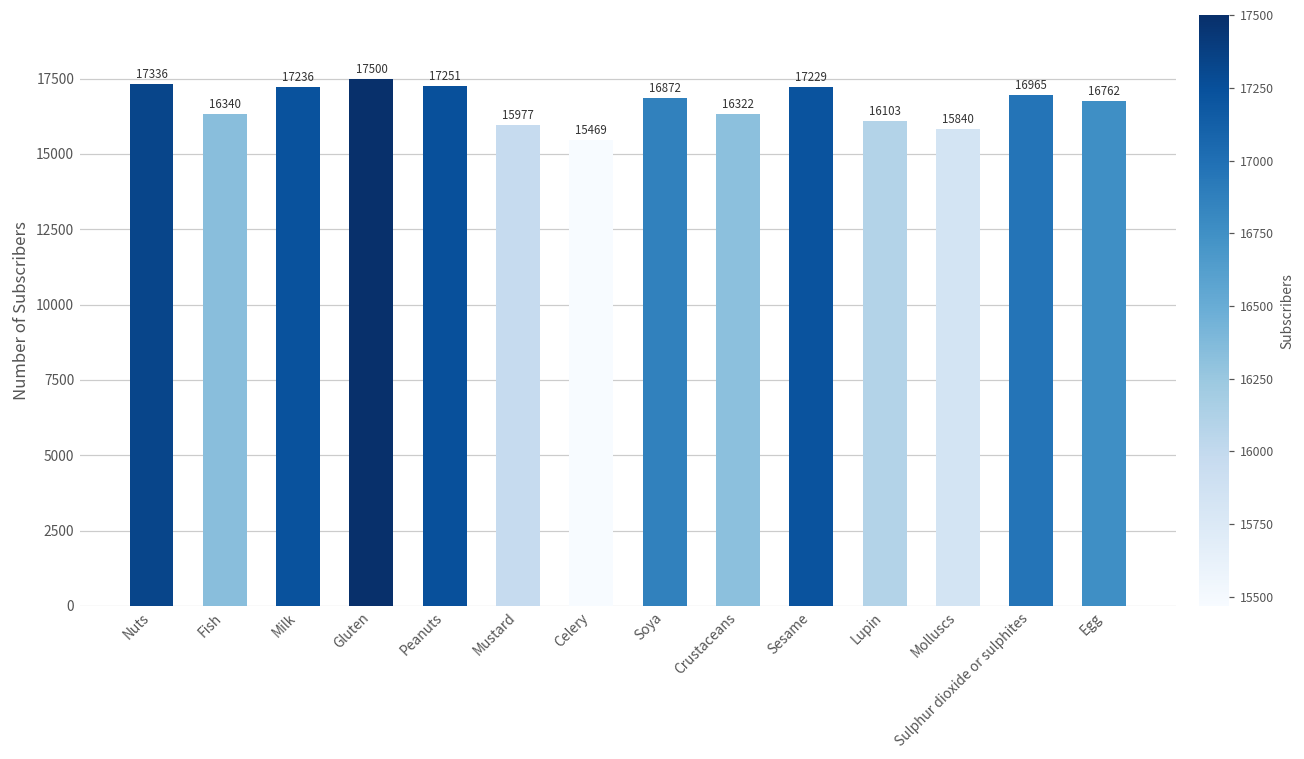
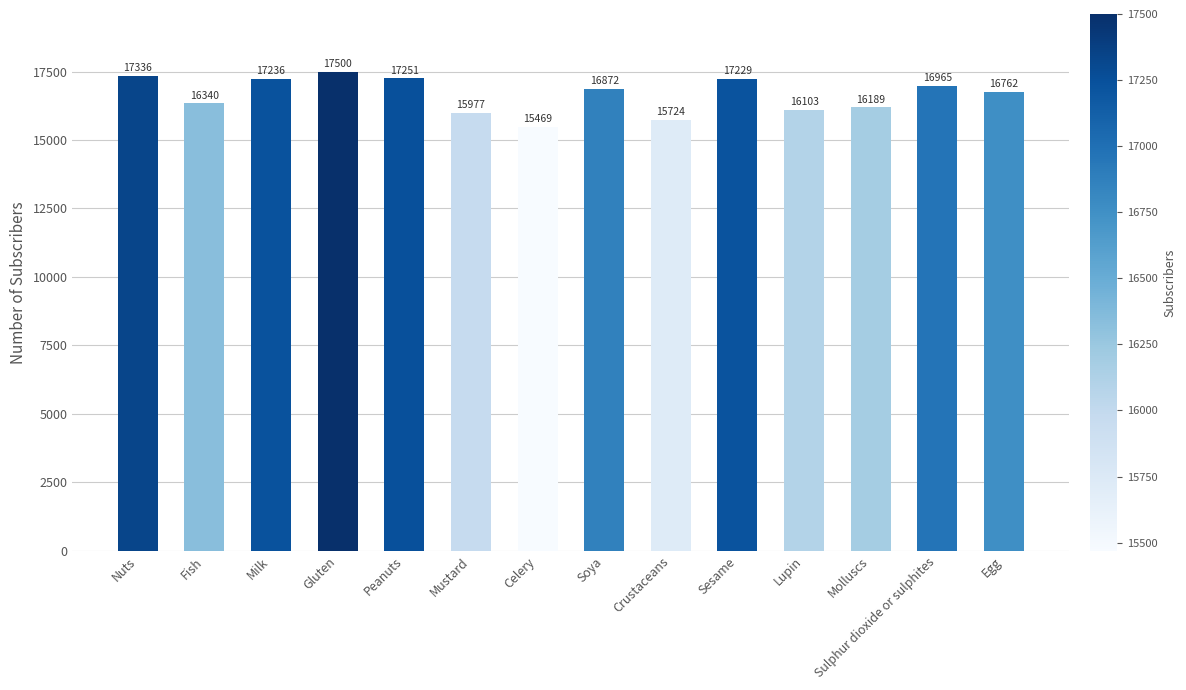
  {
    "Nuts": 17336,
    "Fish": 16340,
    "Milk": 17236,
    "Gluten": 17500,
    "Peanuts": 17251,
    "Mustard": 15977,
    "Celery": 15469,
    "Soya": 16872,
-   "Crustaceans": 16322,
+   "Crustaceans": 15724,
    "Sesame": 17229,
    "Lupin": 16103,
-   "Molluscs": 15840,
+   "Molluscs": 16189,
    "Sulphur dioxide or sulphites": 16965,
    "Egg": 16762
  }
